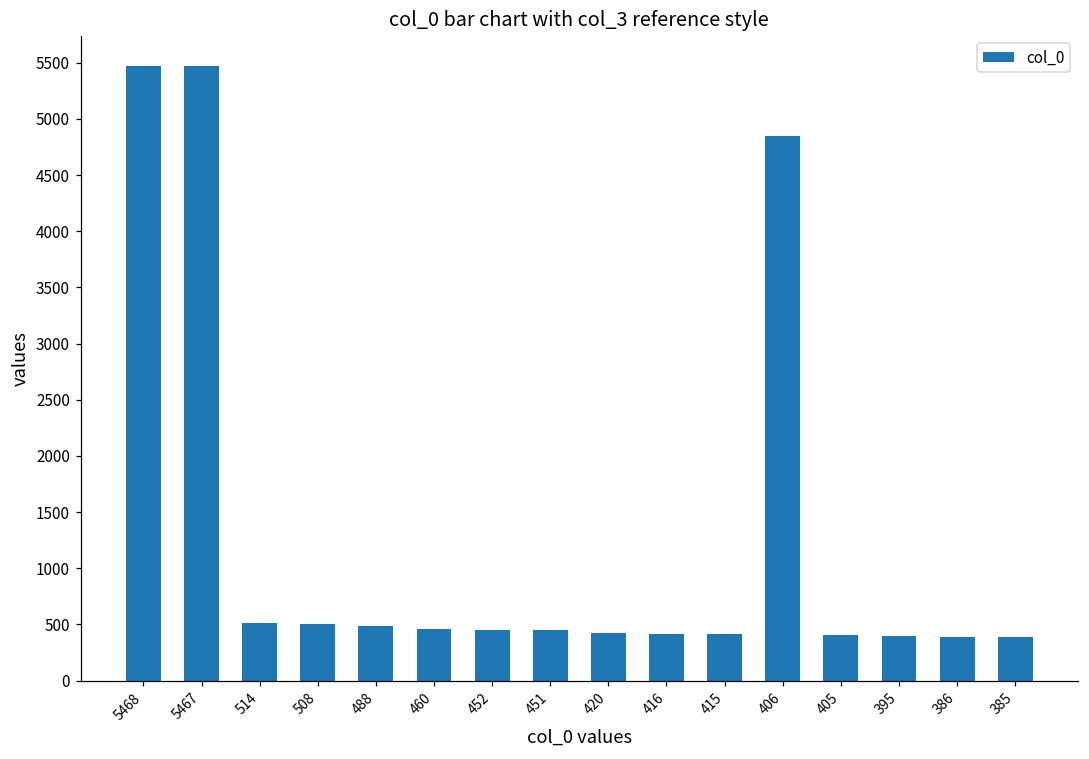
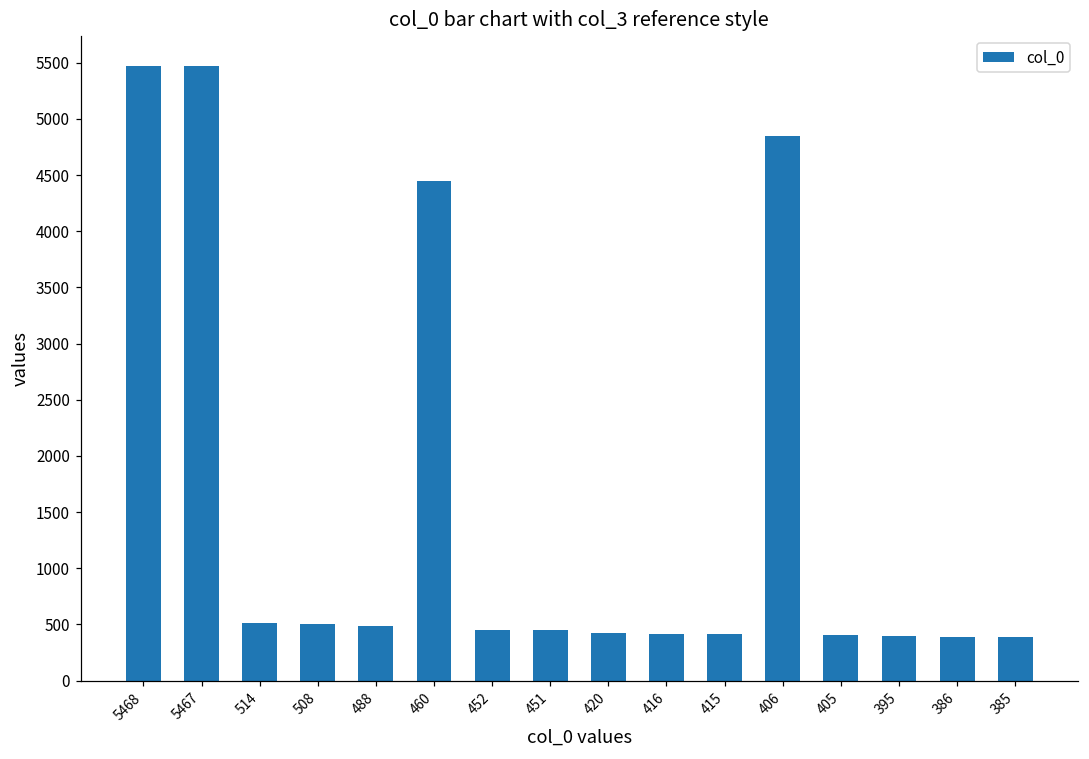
  {
    "5468": 5470,
    "5467": 5470,
    "514": 510,
    "508": 510,
    "488": 490,
-   "460": 460,
+   "460": 4450,
    "452": 450,
    "451": 450,
    "420": 420,
    "416": 420,
    "415": 420,
    "406": 4850,
    "405": 410,
    "395": 400,
    "386": 390,
    "385": 390
  }
